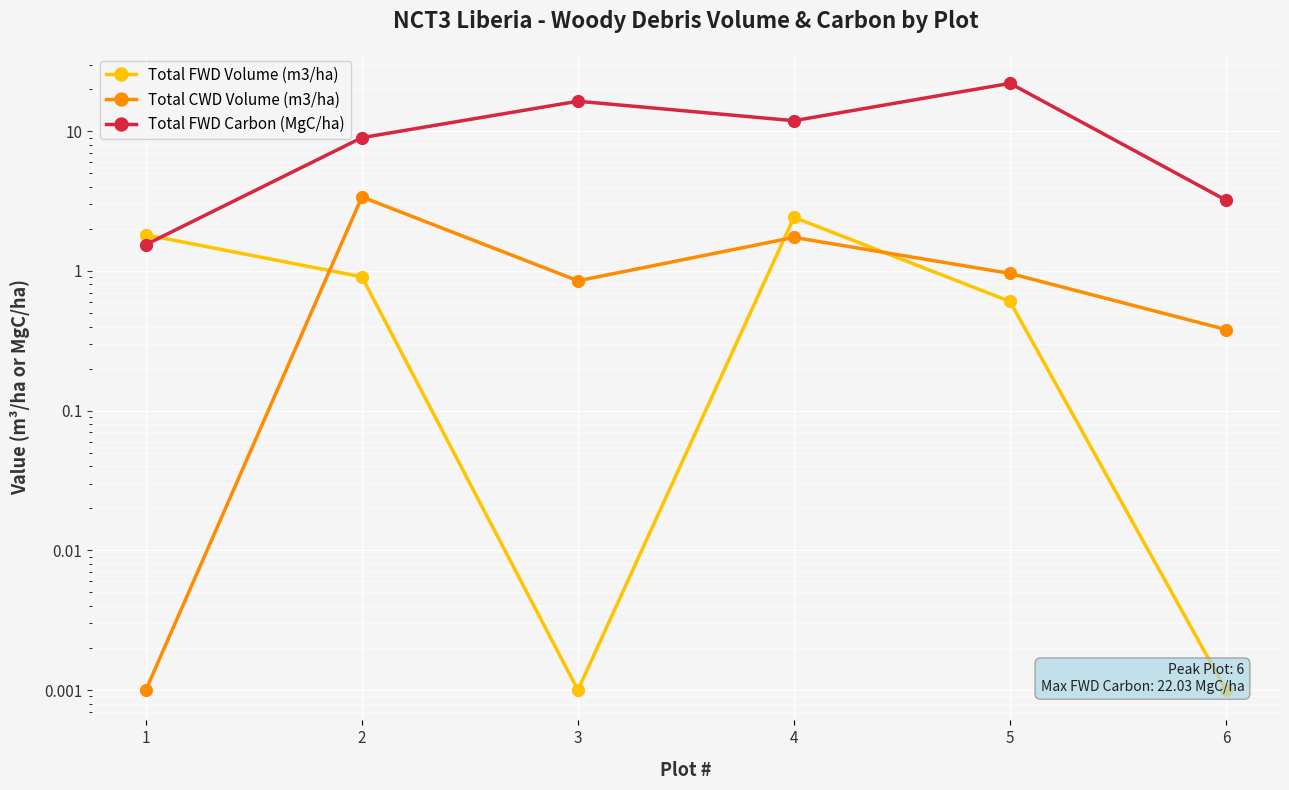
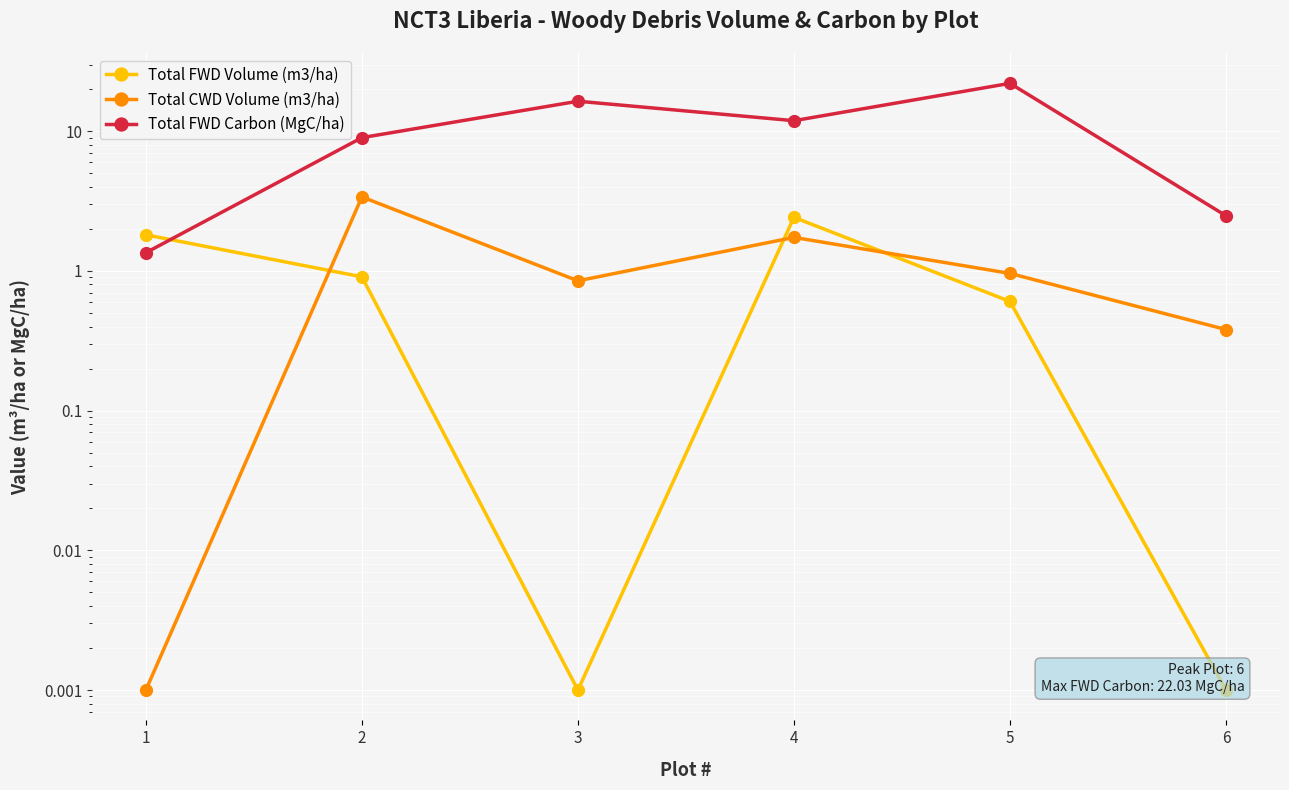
  {
    "Total FWD Carbon (MgC/ha)": {
-     "1": 1.5,
+     "1": 1.4,
      "2": 9,
      "3": 16,
      "4": 12,
      "5": 22,
-     "6": 3.2
+     "6": 2.5
    }
  }
